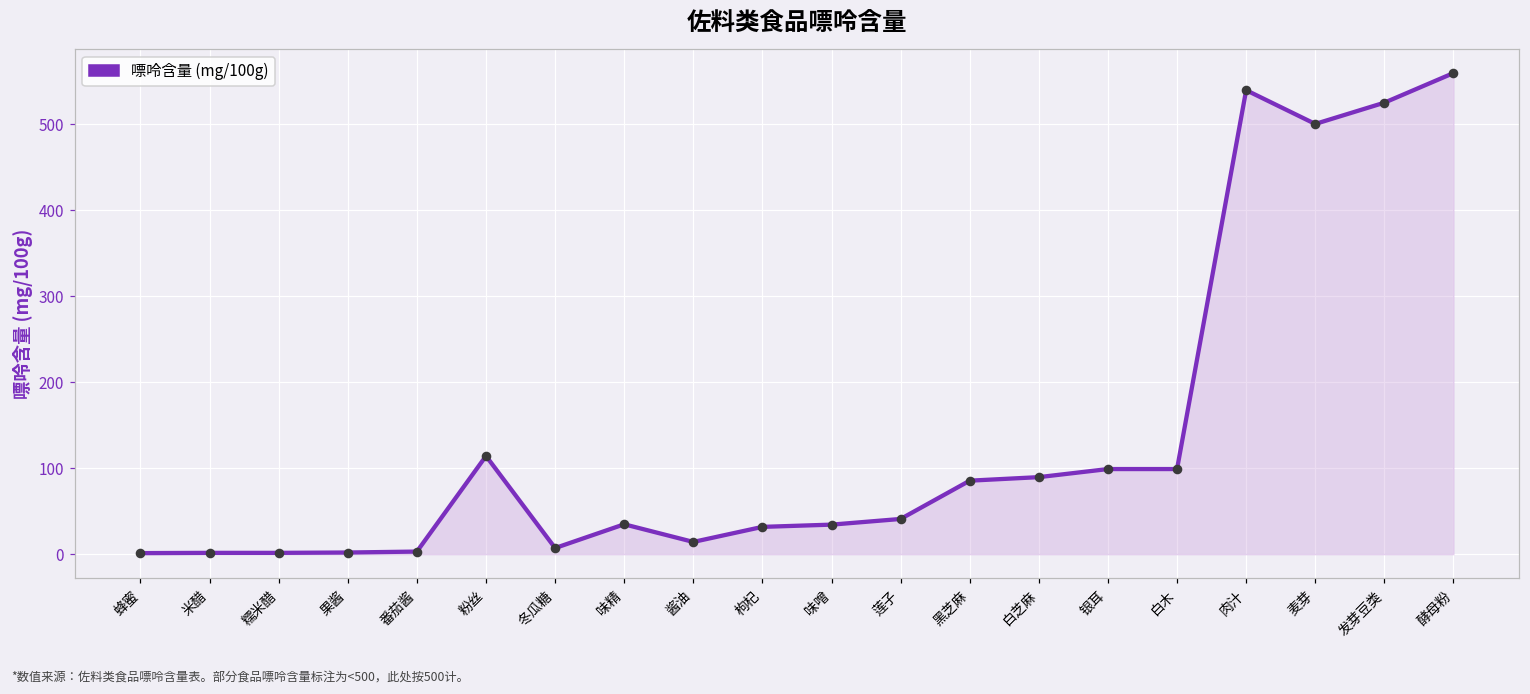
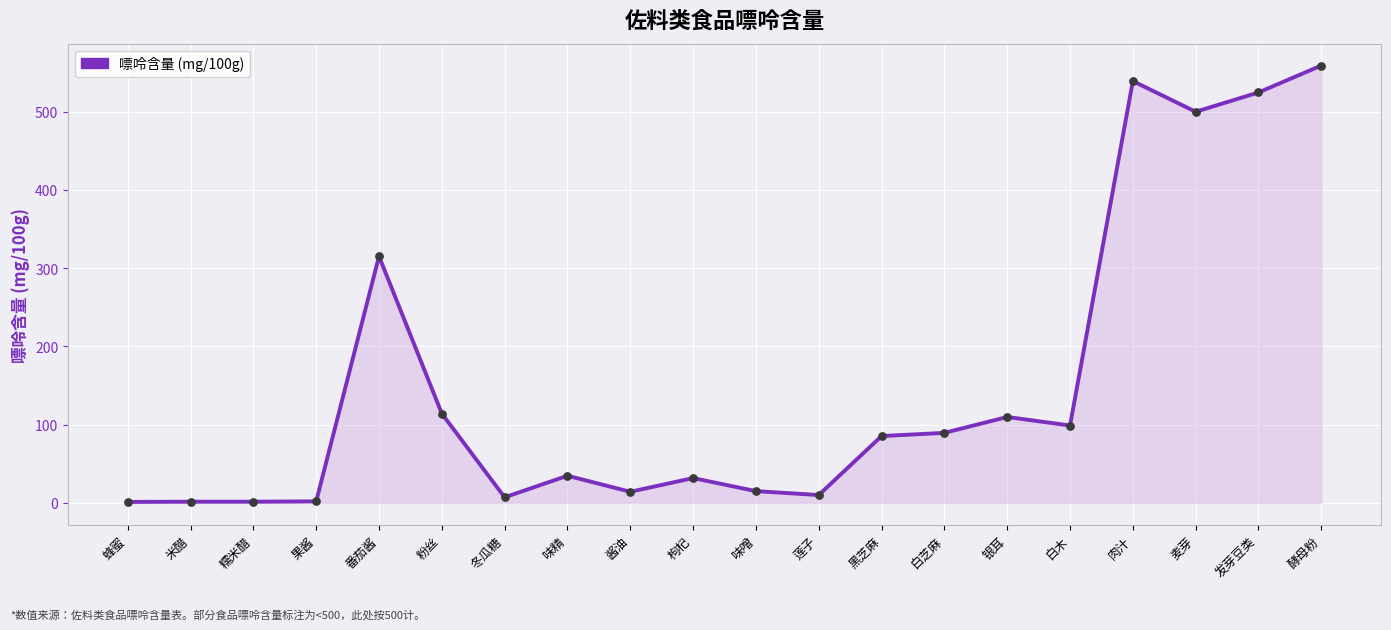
  {
    "蜂蜜": 0,
    "米醋": 0,
    "糯米醋": 0,
    "果酱": 0,
-   "番茄酱": 0,
+   "番茄酱": 320,
    "粉丝": 110,
    "冬瓜糖": 10,
    "味精": 30,
    "酱油": 10,
    "枸杞": 30,
-   "味噌": 30,
-   "莲子": 40,
+   "味噌": 20,
+   "莲子": 10,
    "黑芝麻": 90,
    "白芝麻": 90,
-   "银耳": 100,
+   "银耳": 110,
    "白木": 100,
    "肉汁": 540,
    "麦芽": 500,
    "发芽豆类": 520,
    "酵母粉": 560
  }
